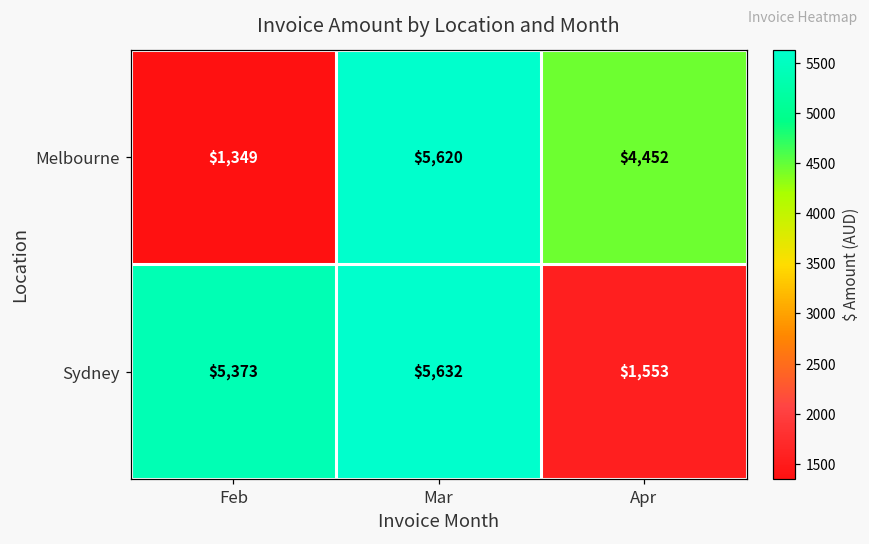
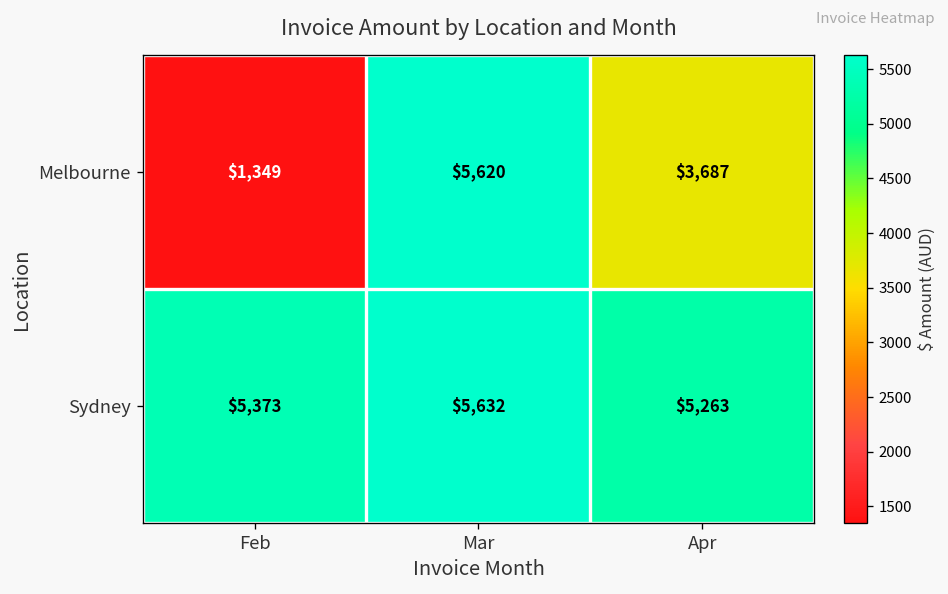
  {
    "Melbourne": {
      "Feb": "$1,349",
      "Mar": "$5,620",
-     "Apr": "$4,452"
+     "Apr": "$3,687"
    },
    "Sydney": {
      "Feb": "$5,373",
      "Mar": "$5,632",
-     "Apr": "$1,553"
+     "Apr": "$5,263"
    }
  }
